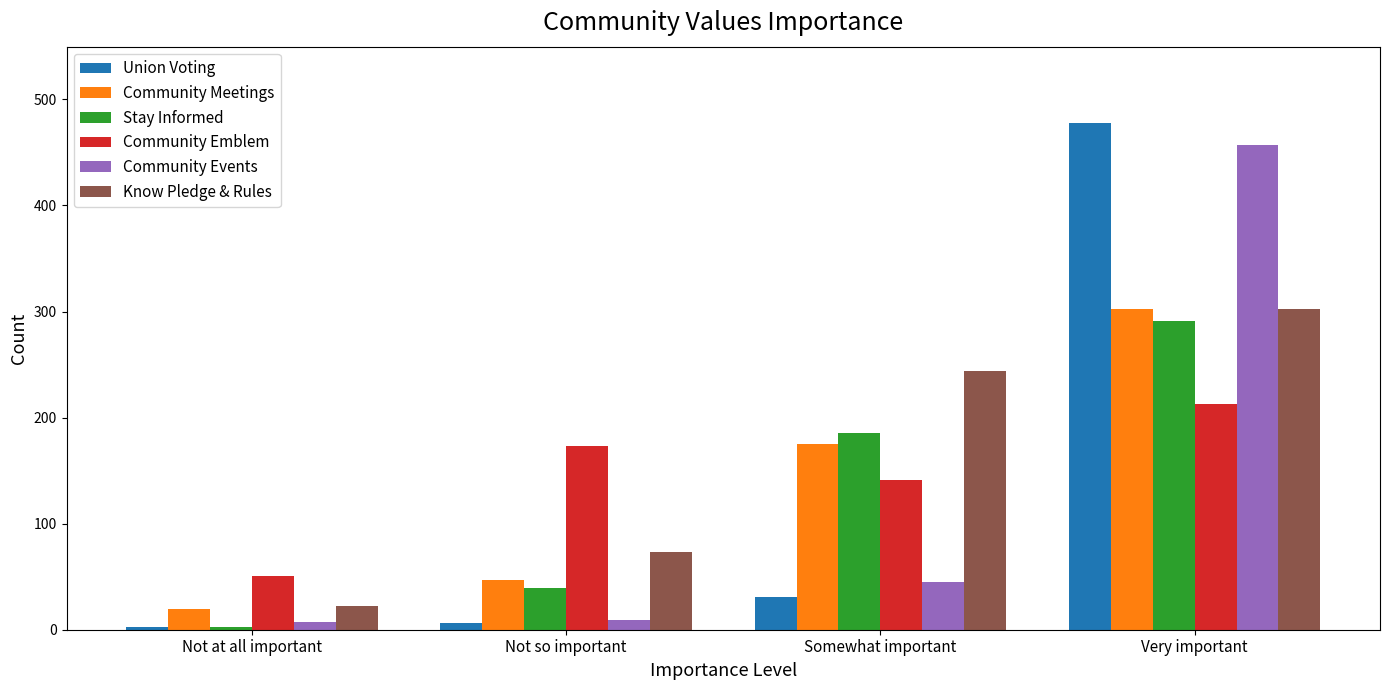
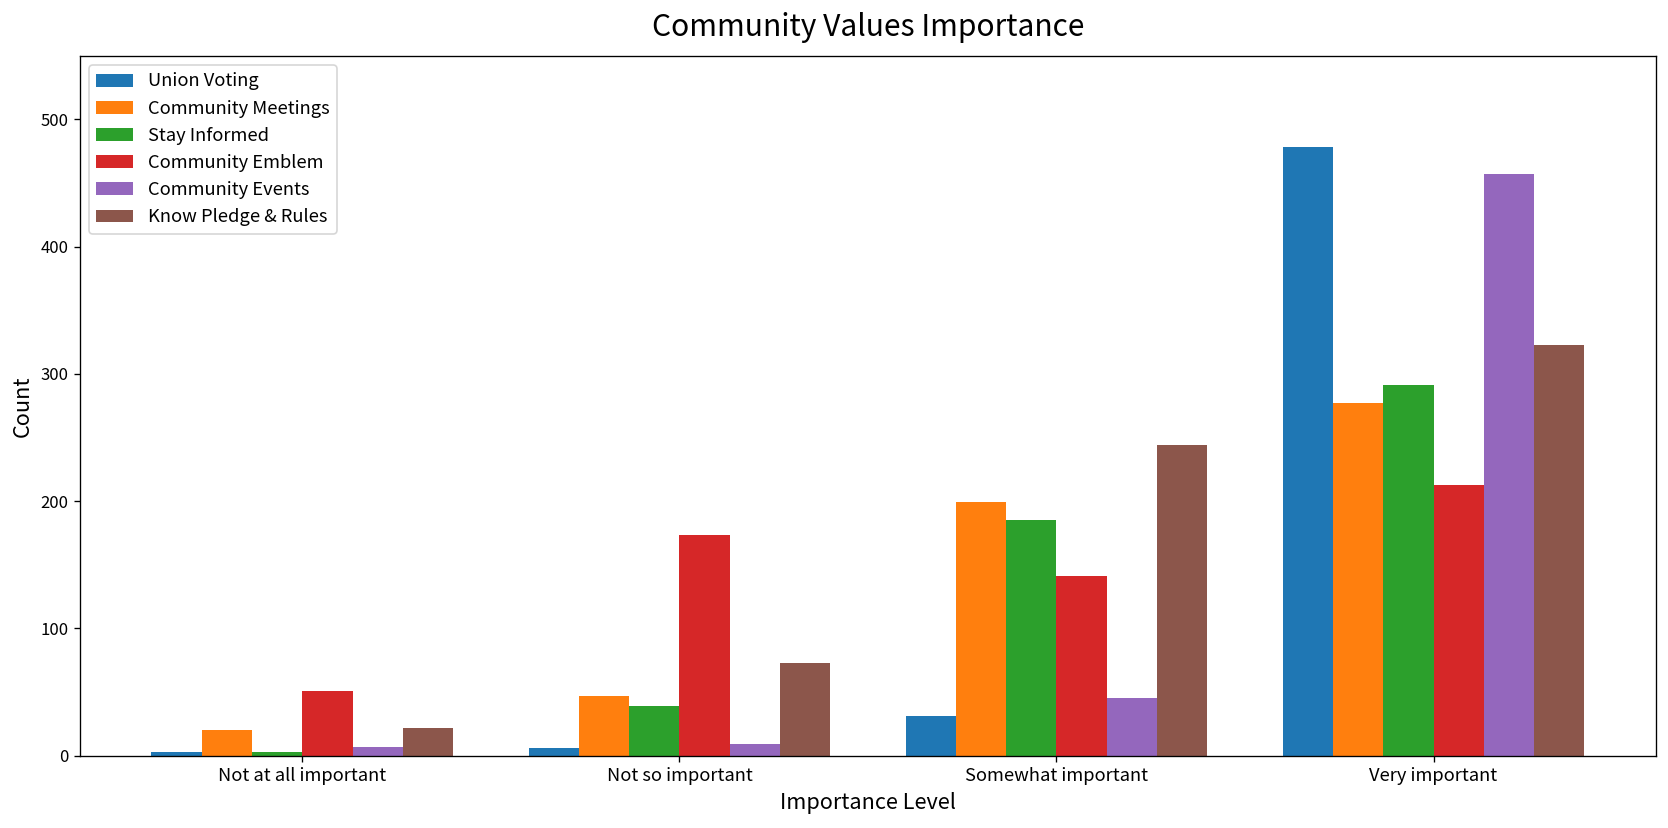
  {
    "Union Voting": {
      "Not at all important": 3,
      "Not so important": 6,
      "Somewhat important": 31,
      "Very important": 478
    },
    "Community Meetings": {
      "Not at all important": 20,
      "Not so important": 47,
-     "Somewhat important": 175,
-     "Very important": 302
+     "Somewhat important": 199,
+     "Very important": 277
    },
    "Stay Informed": {
      "Not at all important": 3,
      "Not so important": 39,
      "Somewhat important": 185,
      "Very important": 291
    },
    "Community Emblem": {
      "Not at all important": 51,
      "Not so important": 173,
      "Somewhat important": 141,
      "Very important": 213
    },
    "Community Events": {
      "Not at all important": 7,
      "Not so important": 9,
      "Somewhat important": 45,
      "Very important": 457
    },
    "Know Pledge & Rules": {
      "Not at all important": 22,
      "Not so important": 73,
      "Somewhat important": 244,
-     "Very important": 302
+     "Very important": 323
    }
  }
